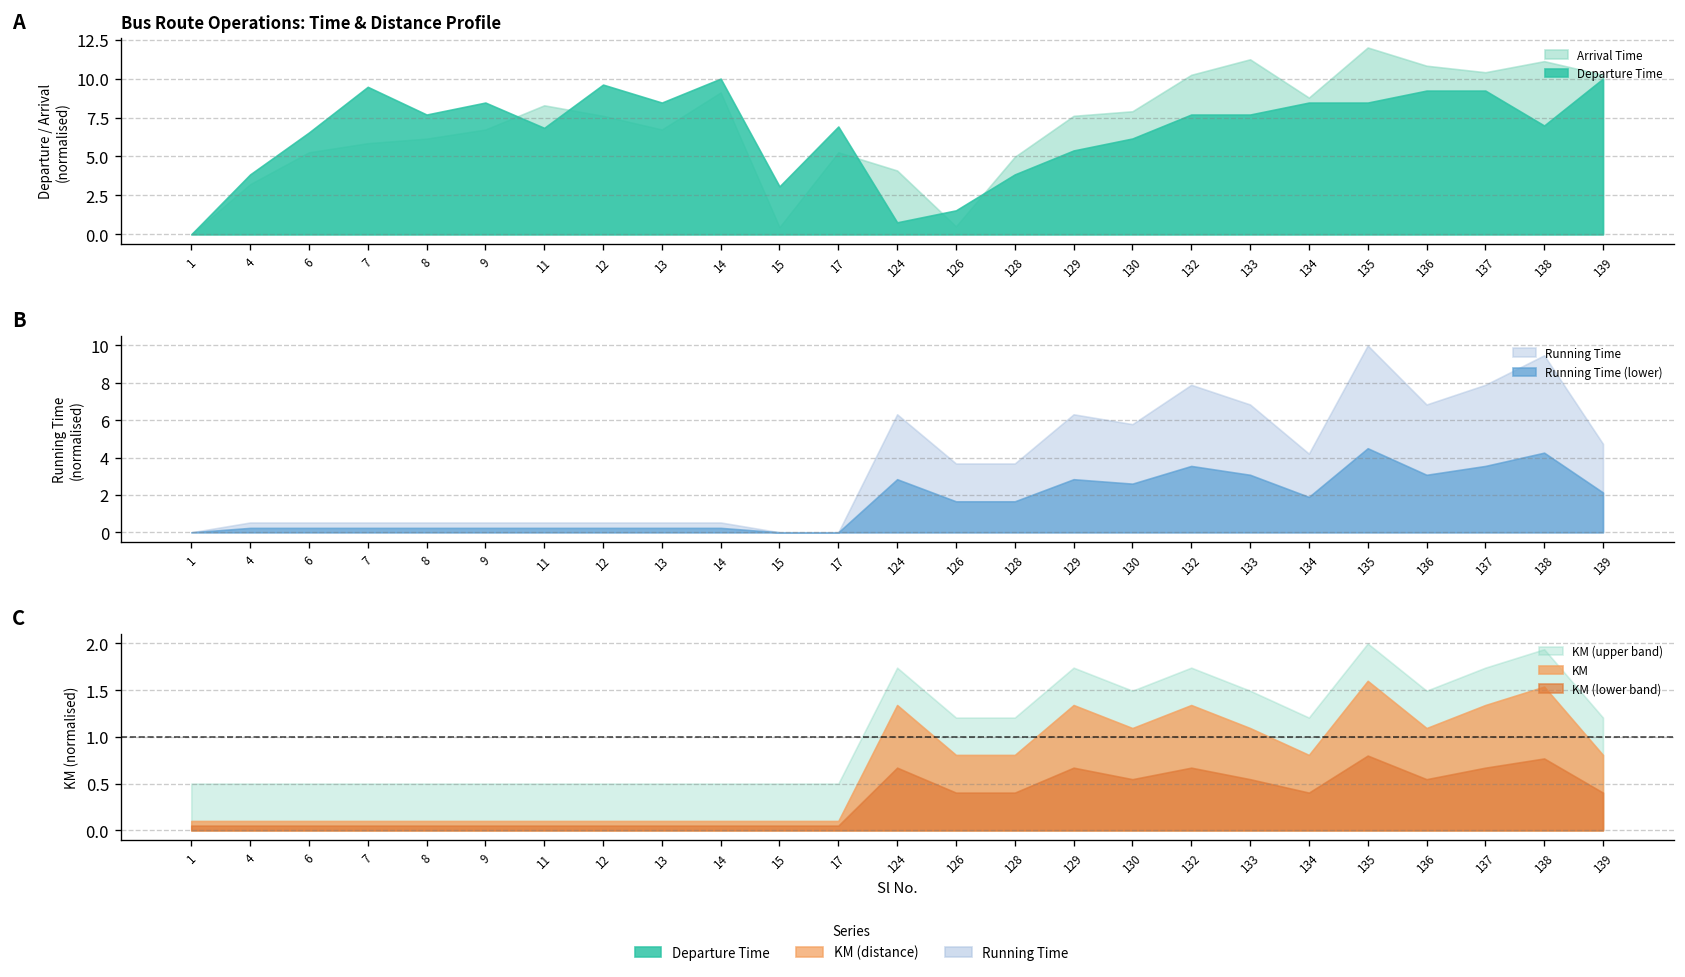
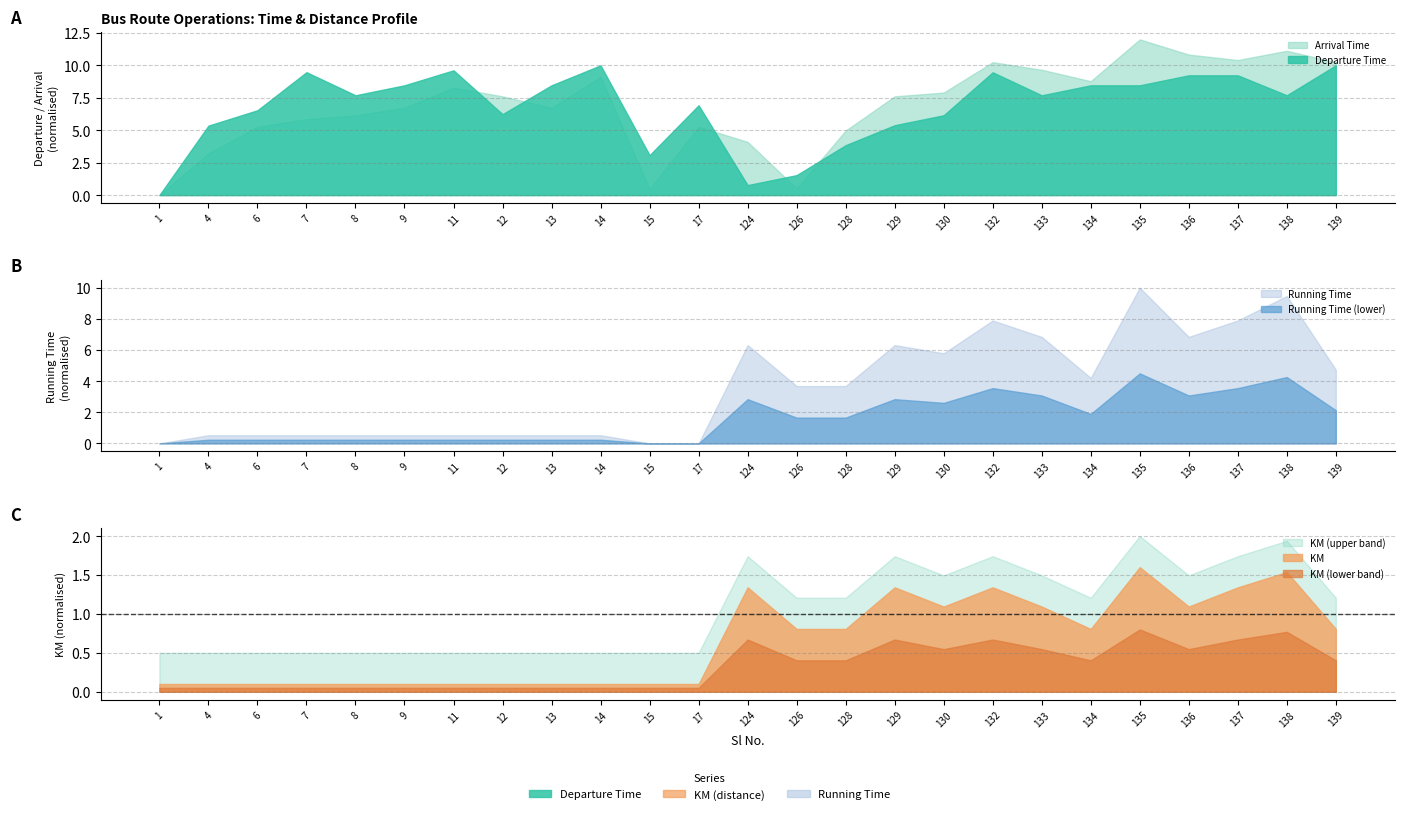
  {
    "Bus Route Operations: Time & Distance Profile": {
      "Arrival Time": {
        "4": 3.2,
        "6": 5.3,
        "7": 5.9,
        "8": 6.1,
        "9": 6.7,
        "11": 8.3,
        "12": 7.6,
        "13": 6.7,
        "14": 9.1,
        "15": 0.5,
        "17": 5.3,
        "124": 4.1,
        "126": 0.5,
        "128": 5.0,
        "129": 7.6,
        "130": 7.9,
        "132": 10.2,
-       "133": 11.2,
+       "133": 9.7,
        "134": 8.8,
        "135": 12.0,
        "136": 10.8,
        "137": 10.4,
        "138": 11.1,
        "139": 10.2
      },
      "Departure Time": {
-       "4": 3.8,
+       "4": 5.4,
        "6": 6.5,
        "7": 9.5,
        "8": 7.7,
        "9": 8.5,
-       "11": 6.8,
-       "12": 9.6,
+       "11": 9.6,
+       "12": 6.2,
        "13": 8.5,
        "14": 10.0,
        "15": 3.1,
        "17": 6.9,
        "124": 0.8,
        "126": 1.5,
        "128": 3.8,
        "129": 5.4,
        "130": 6.2,
-       "132": 7.7,
+       "132": 9.5,
        "133": 7.7,
        "134": 8.5,
        "135": 8.5,
        "136": 9.2,
        "137": 9.2,
-       "138": 7.0,
+       "138": 7.7,
        "139": 10.0
      }
    }
  }
